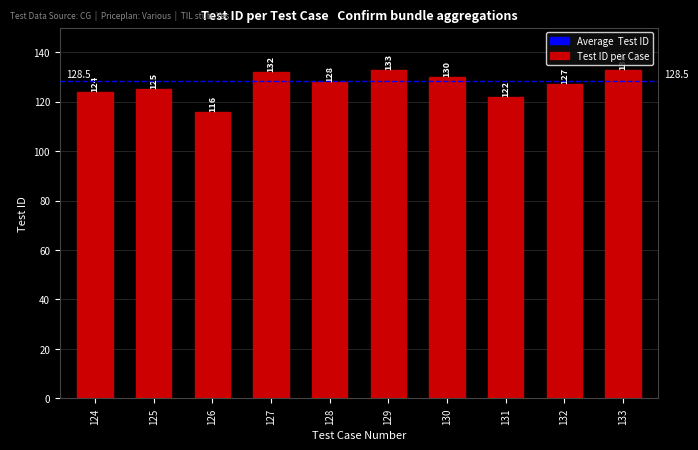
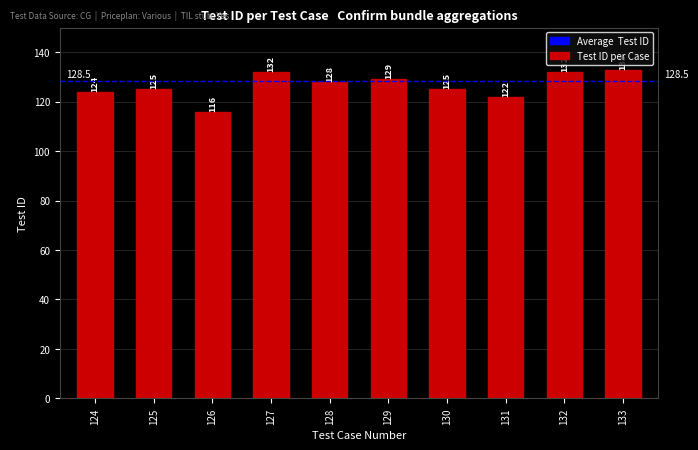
  {
    "124": 124,
    "125": 125,
    "126": 116,
    "127": 132,
    "128": 128,
-   "129": 133,
-   "130": 130,
+   "129": 129,
+   "130": 125,
    "131": 122,
-   "132": 127
+   "132": 132
  }
